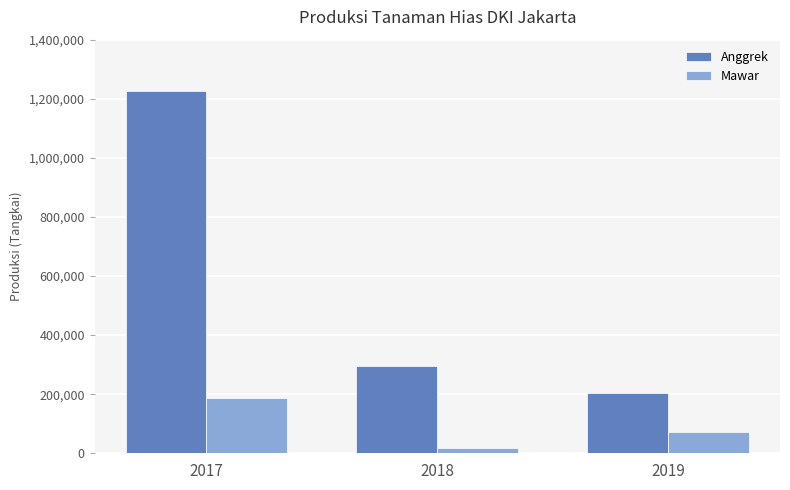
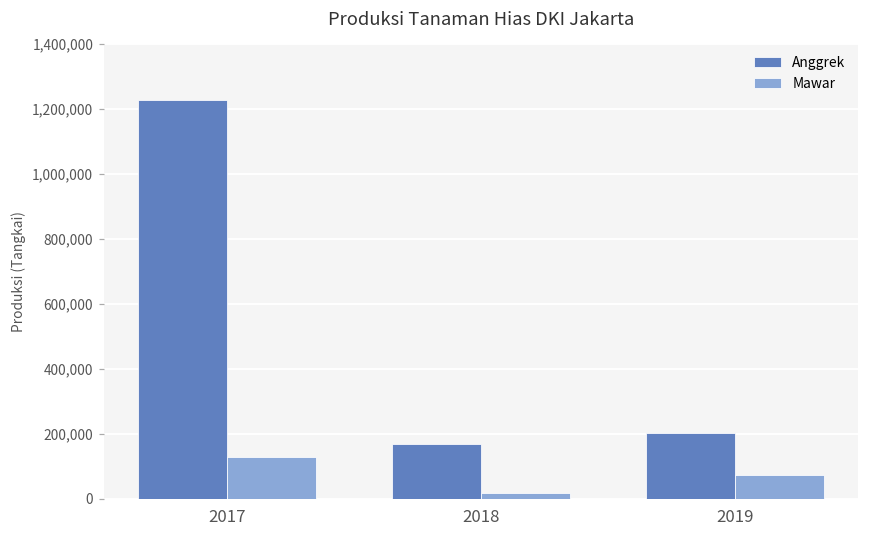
  {
    "Anggrek": {
      "2017": "1,230,000",
-     "2018": "300,000",
+     "2018": "170,000",
      "2019": "200,000"
    },
    "Mawar": {
-     "2017": "190,000",
+     "2017": "130,000",
      "2018": "20,000",
      "2019": "70,000"
    }
  }
